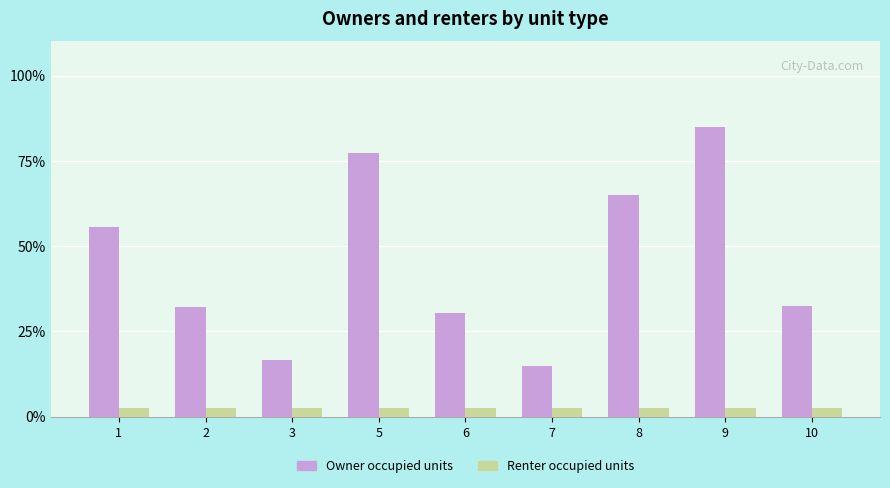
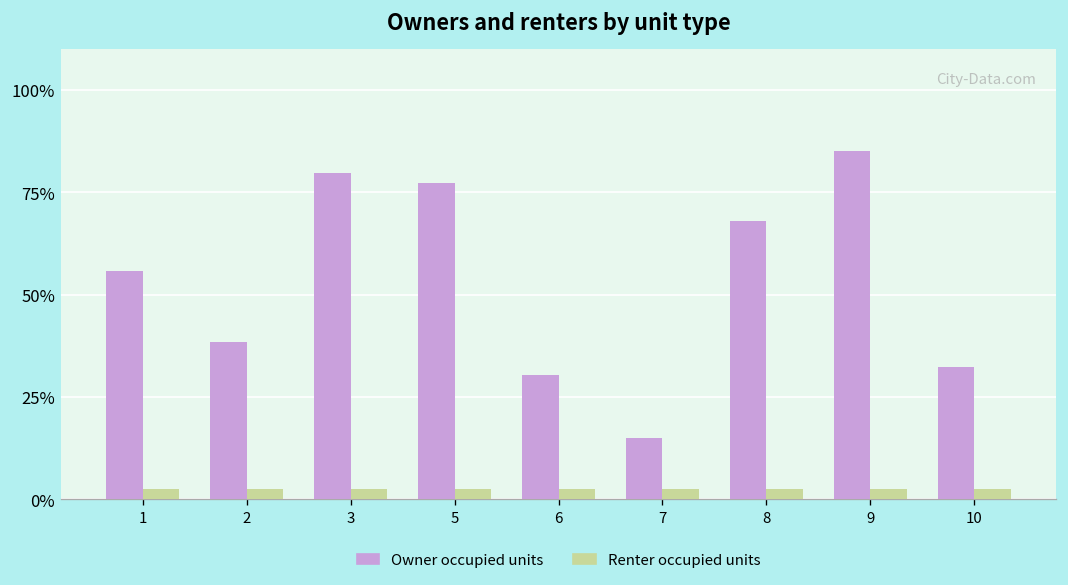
  {
    "Owner occupied units": {
      "1": "56%",
-     "2": "32%",
-     "3": "17%",
+     "2": "39%",
+     "3": "80%",
      "5": "77%",
      "6": "31%",
      "7": "15%",
-     "8": "65%",
+     "8": "68%",
      "9": "85%",
      "10": "32%"
    },
    "Renter occupied units": {
      "1": "3%",
      "2": "3%",
      "3": "3%",
      "5": "3%",
      "6": "3%",
      "7": "3%",
      "8": "3%",
      "9": "3%",
      "10": "3%"
    }
  }
